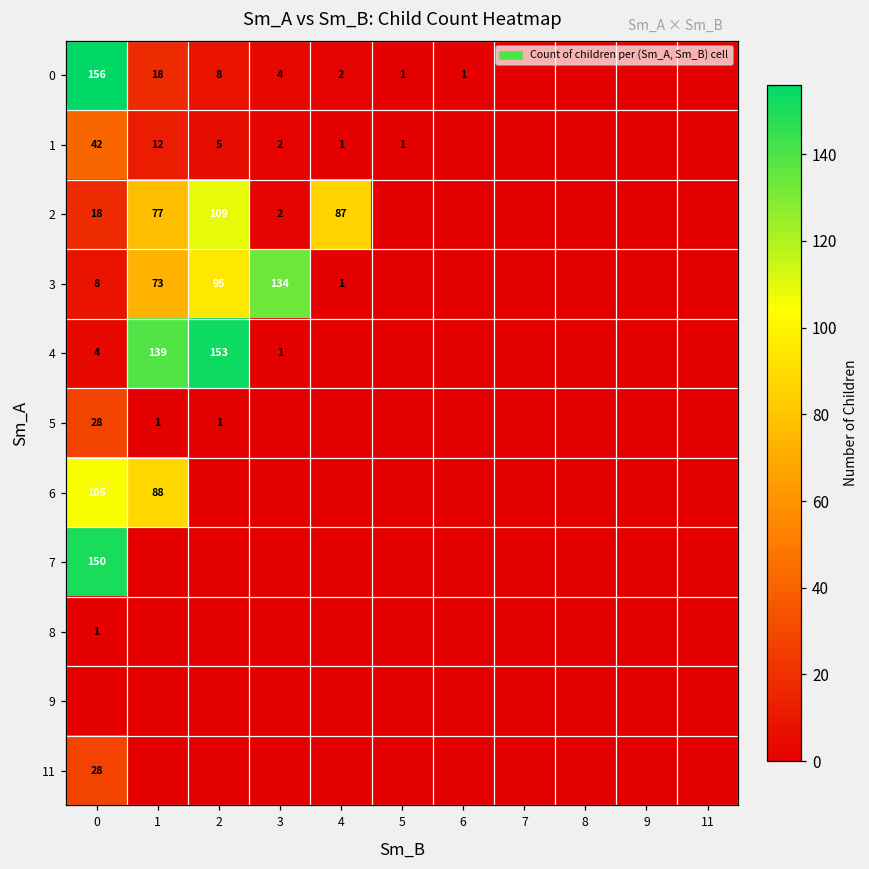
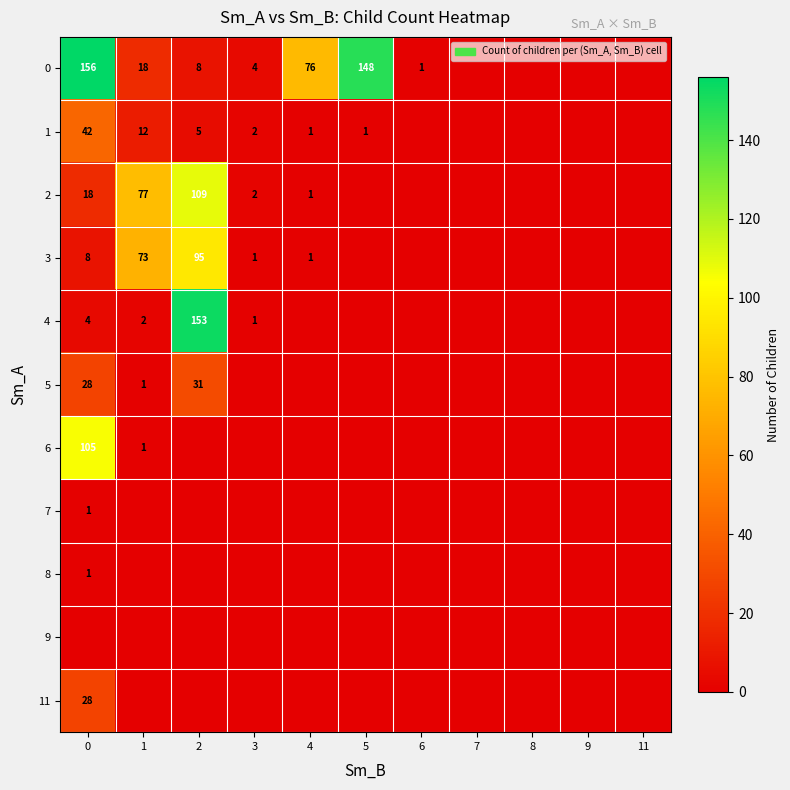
  {
    "0": {
      "0": 156,
      "1": 18,
      "2": 8,
      "3": 4,
-     "4": 2,
-     "5": 1,
+     "4": 76,
+     "5": 148,
      "6": 1
    },
    "1": {
      "0": 42,
      "1": 12,
      "2": 5,
      "3": 2,
      "4": 1,
      "5": 1
    },
    "2": {
      "0": 18,
      "1": 77,
      "2": 109,
      "3": 2,
-     "4": 87
+     "4": 1
    },
    "3": {
      "0": 8,
      "1": 73,
      "2": 95,
-     "3": 134,
+     "3": 1,
      "4": 1
    },
    "4": {
      "0": 4,
-     "1": 139,
+     "1": 2,
      "2": 153,
      "3": 1
    },
    "5": {
      "0": 28,
      "1": 1,
-     "2": 1
+     "2": 31
    },
    "6": {
      "0": 105,
-     "1": 88
+     "1": 1
    },
    "7": {
-     "0": 150
+     "0": 1
    },
    "8": {
      "0": 1
    },
    "11": {
      "0": 28
    }
  }
